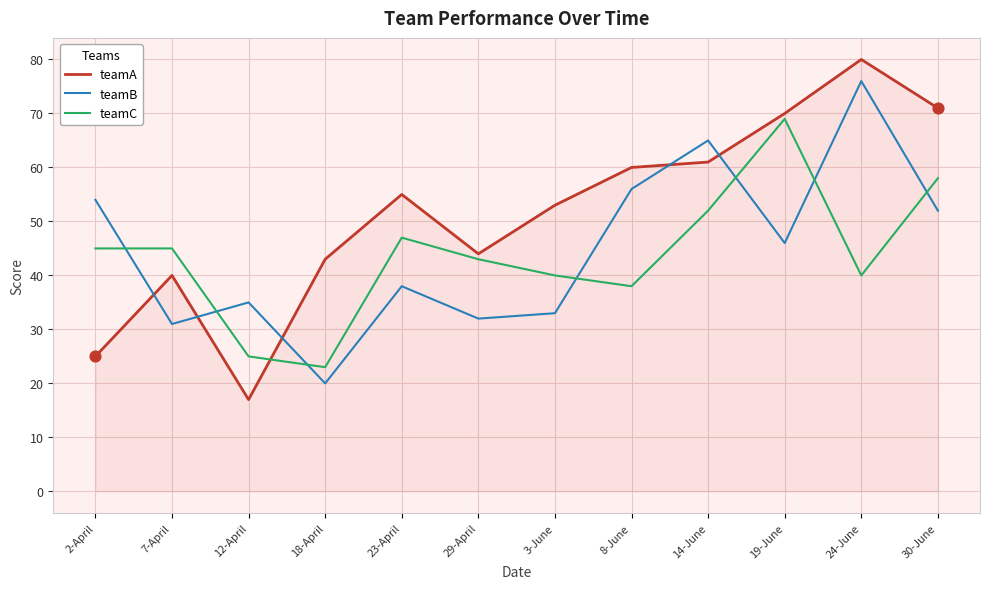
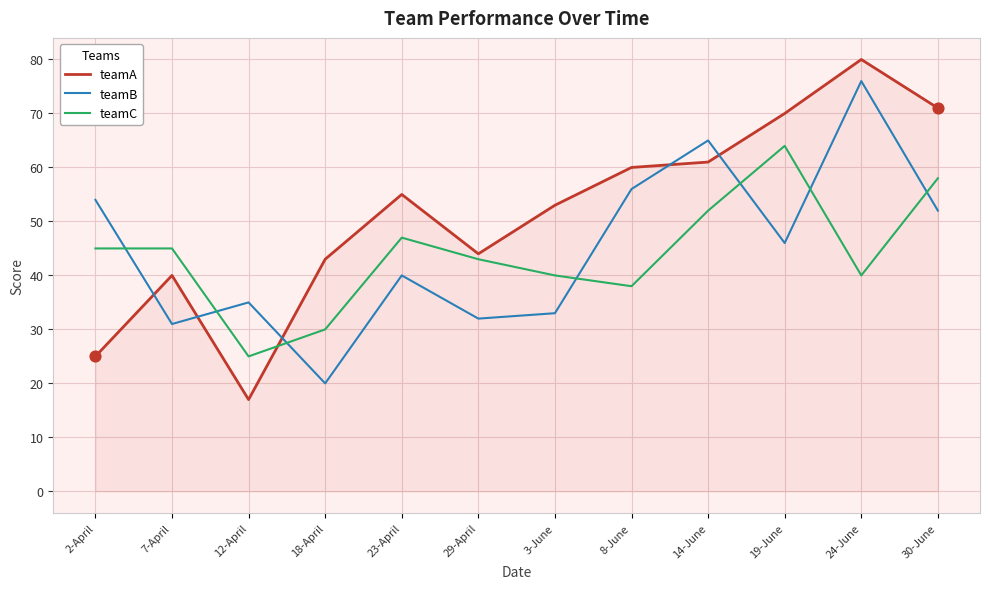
  {
    "teamB": {
      "2-April": 54,
      "7-April": 31,
      "12-April": 35,
      "18-April": 20,
-     "23-April": 38,
+     "23-April": 40,
      "29-April": 32,
      "3-June": 33,
      "8-June": 56,
      "14-June": 65,
      "19-June": 46,
      "24-June": 76,
      "30-June": 52
    },
    "teamC": {
      "2-April": 45,
      "7-April": 45,
      "12-April": 25,
-     "18-April": 23,
+     "18-April": 30,
      "23-April": 47,
      "29-April": 43,
      "3-June": 40,
      "8-June": 38,
      "14-June": 52,
-     "19-June": 69,
+     "19-June": 64,
      "24-June": 40,
      "30-June": 58
    }
  }
